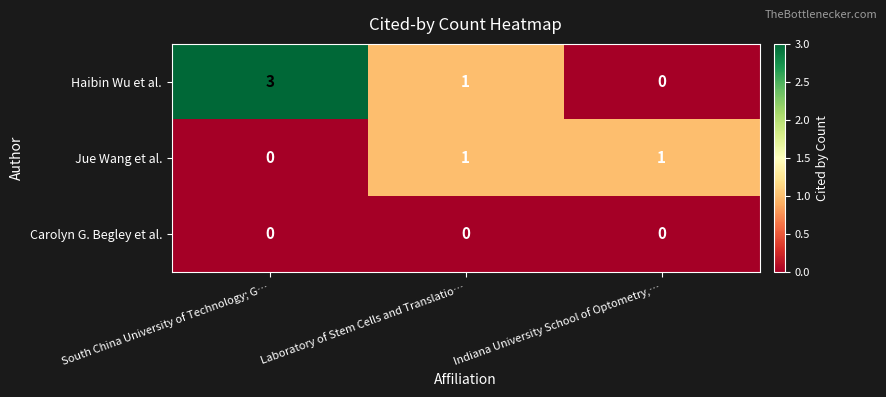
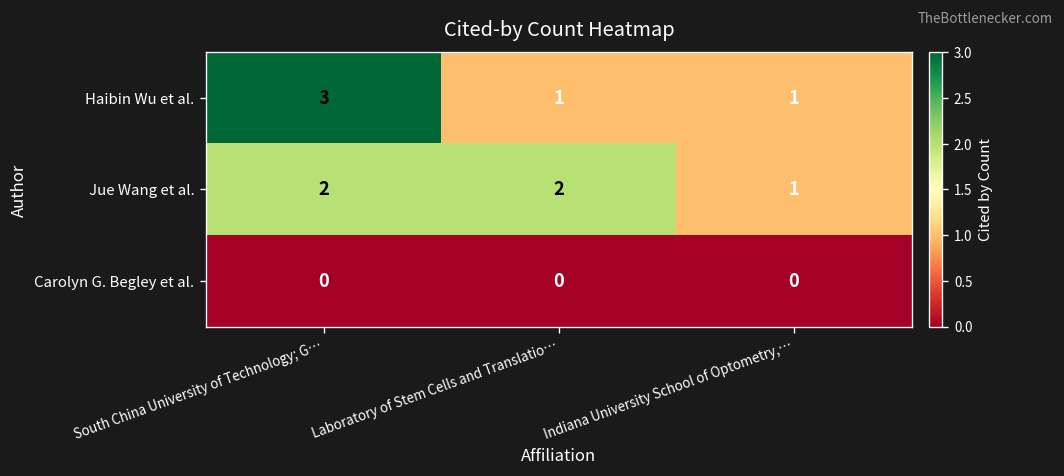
  {
    "Haibin Wu et al.": {
      "South China University of Technology; G…": 3,
      "Laboratory of Stem Cells and Translatio…": 1,
-     "Indiana University School of Optometry,…": 0
+     "Indiana University School of Optometry,…": 1
    },
    "Jue Wang et al.": {
-     "South China University of Technology; G…": 0,
-     "Laboratory of Stem Cells and Translatio…": 1,
+     "South China University of Technology; G…": 2,
+     "Laboratory of Stem Cells and Translatio…": 2,
      "Indiana University School of Optometry,…": 1
    },
    "Carolyn G. Begley et al.": {
      "South China University of Technology; G…": 0,
      "Laboratory of Stem Cells and Translatio…": 0,
      "Indiana University School of Optometry,…": 0
    }
  }
